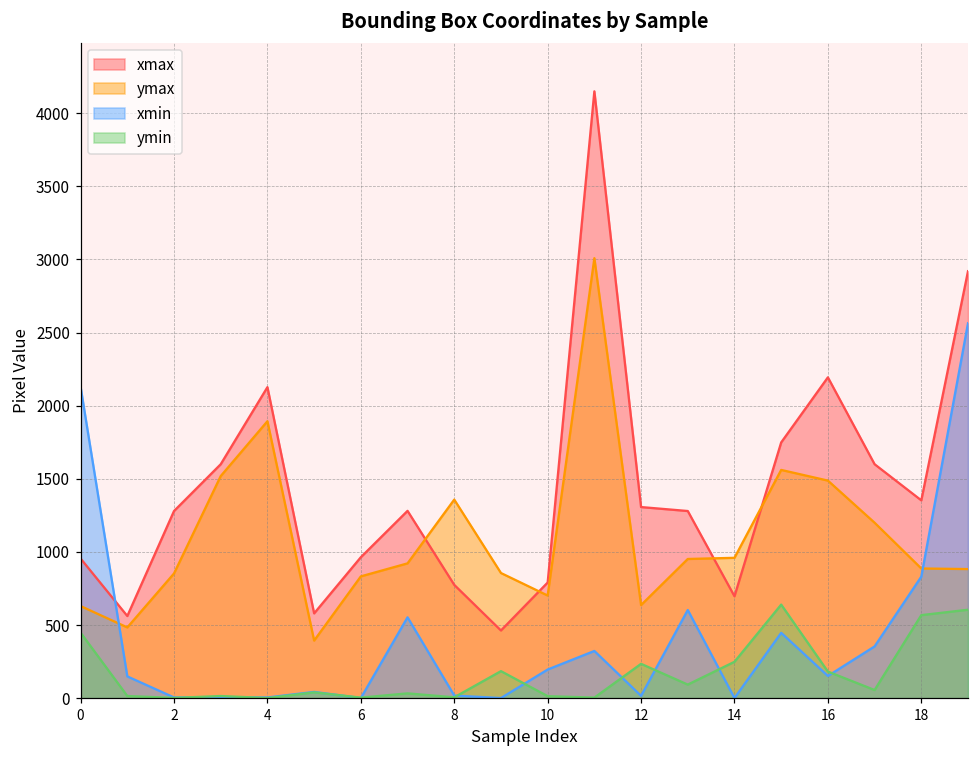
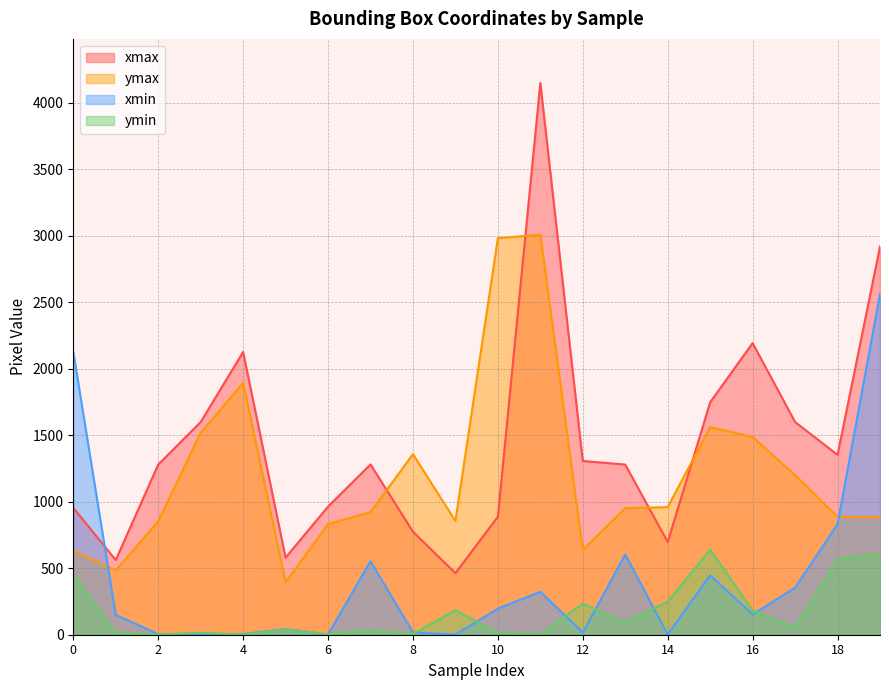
  {
    "xmax": {
      "0": 960,
      "2": 1280,
      "4": 2130,
      "6": 960,
      "8": 780,
-     "10": 790,
+     "10": 890,
      "12": 1310,
      "14": 700,
      "16": 2190,
      "18": 1350
    },
    "ymax": {
      "0": 630,
      "2": 850,
      "4": 1890,
      "6": 830,
      "8": 1360,
-     "10": 700,
+     "10": 2980,
      "12": 640,
      "14": 960,
      "16": 1490,
      "18": 890
    },
    "xmin": {
      "0": 2130,
      "10": 200,
      "12": 20,
      "14": 0,
      "16": 150,
      "18": 830
    },
    "ymin": {
      "0": 450,
      "10": 10,
      "12": 240,
      "14": 250,
      "16": 180,
      "18": 570
    }
  }
